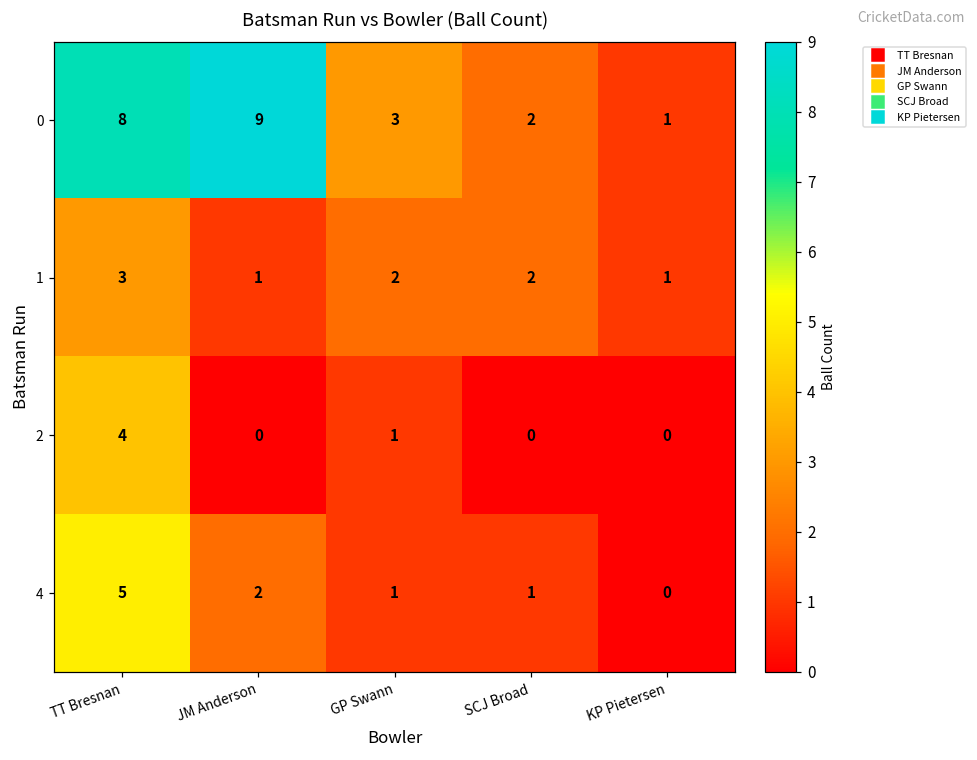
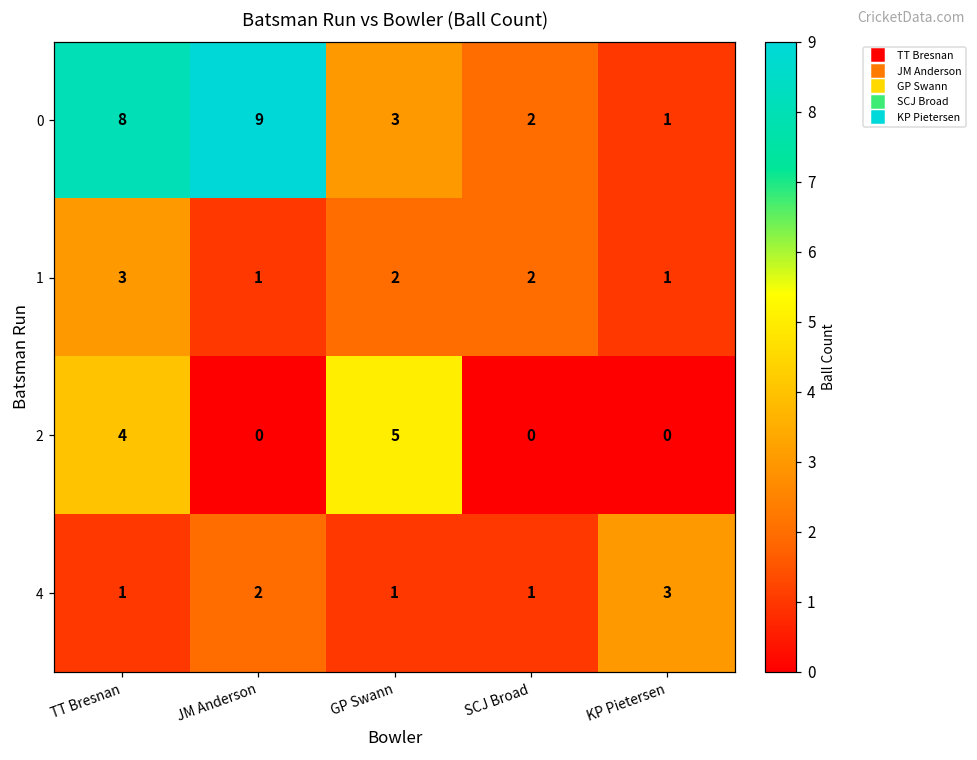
  {
    "0": {
      "TT Bresnan": 8,
      "JM Anderson": 9,
      "GP Swann": 3,
      "SCJ Broad": 2,
      "KP Pietersen": 1
    },
    "1": {
      "TT Bresnan": 3,
      "JM Anderson": 1,
      "GP Swann": 2,
      "SCJ Broad": 2,
      "KP Pietersen": 1
    },
    "2": {
      "TT Bresnan": 4,
      "JM Anderson": 0,
-     "GP Swann": 1,
+     "GP Swann": 5,
      "SCJ Broad": 0,
      "KP Pietersen": 0
    },
    "4": {
-     "TT Bresnan": 5,
+     "TT Bresnan": 1,
      "JM Anderson": 2,
      "GP Swann": 1,
      "SCJ Broad": 1,
-     "KP Pietersen": 0
+     "KP Pietersen": 3
    }
  }
